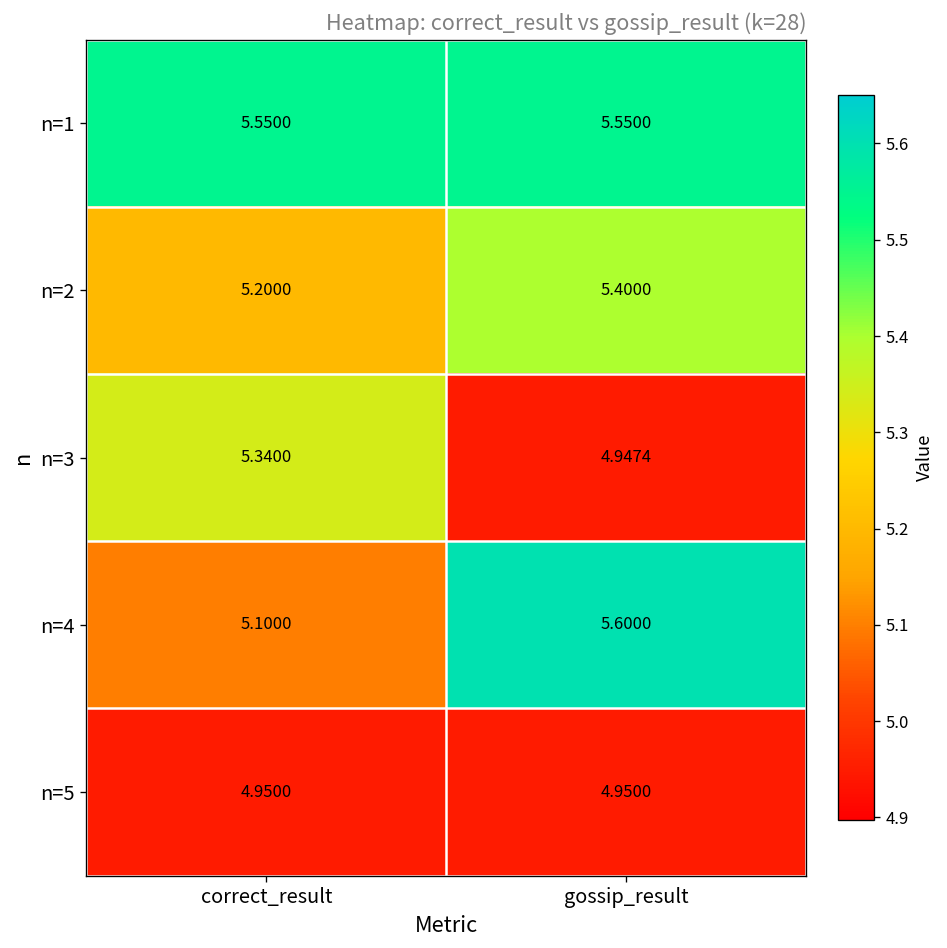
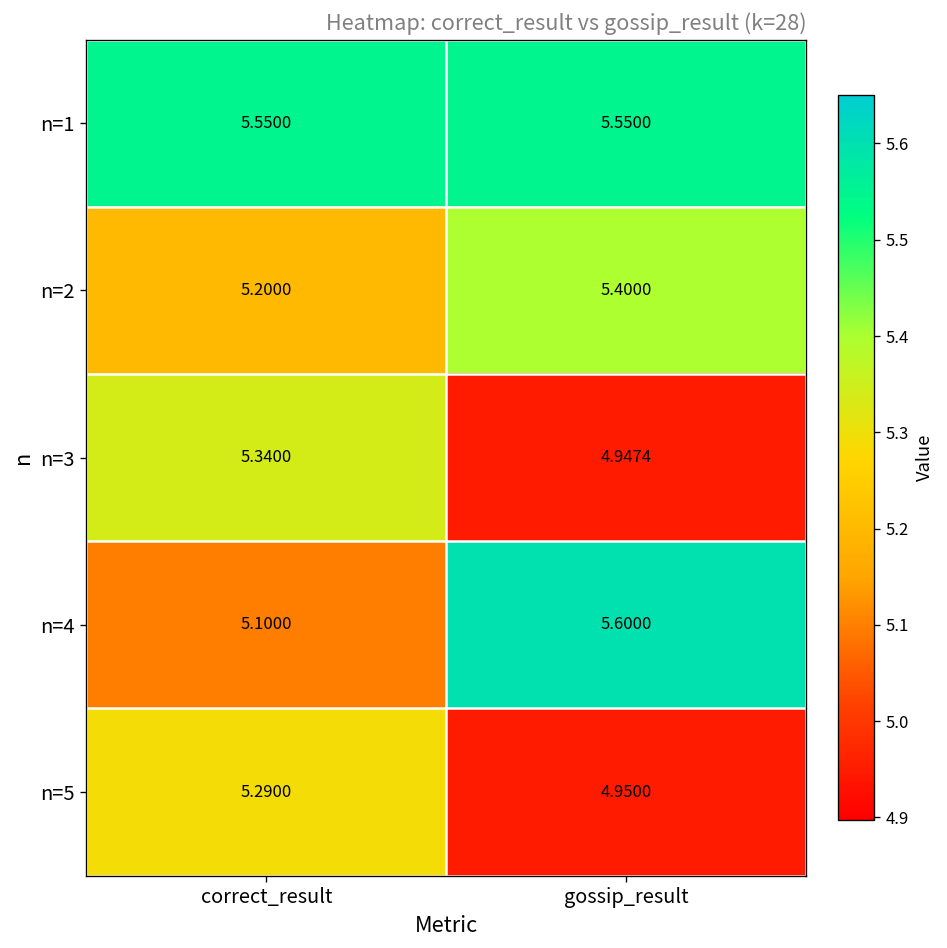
  {
    "n=1": {
      "correct_result": 5.5500,
      "gossip_result": 5.5500
    },
    "n=2": {
      "correct_result": 5.2000,
      "gossip_result": 5.4000
    },
    "n=3": {
      "correct_result": 5.3400,
      "gossip_result": 4.9474
    },
    "n=4": {
      "correct_result": 5.1000,
      "gossip_result": 5.6000
    },
    "n=5": {
-     "correct_result": 4.9500,
+     "correct_result": 5.2900,
      "gossip_result": 4.9500
    }
  }
